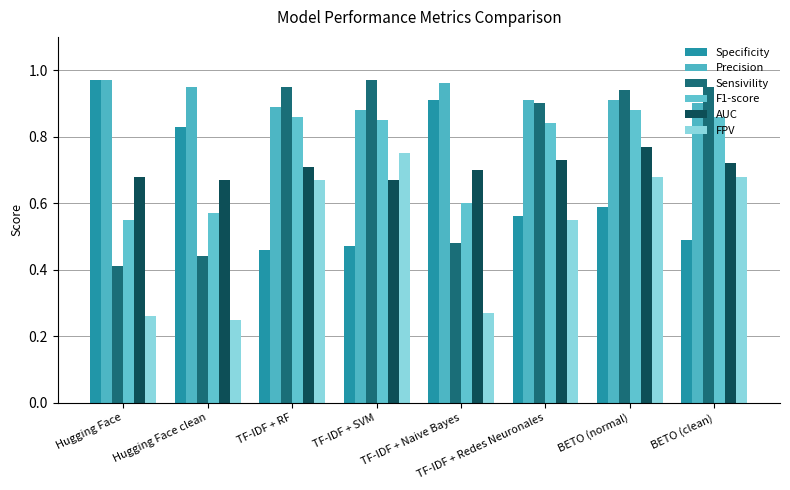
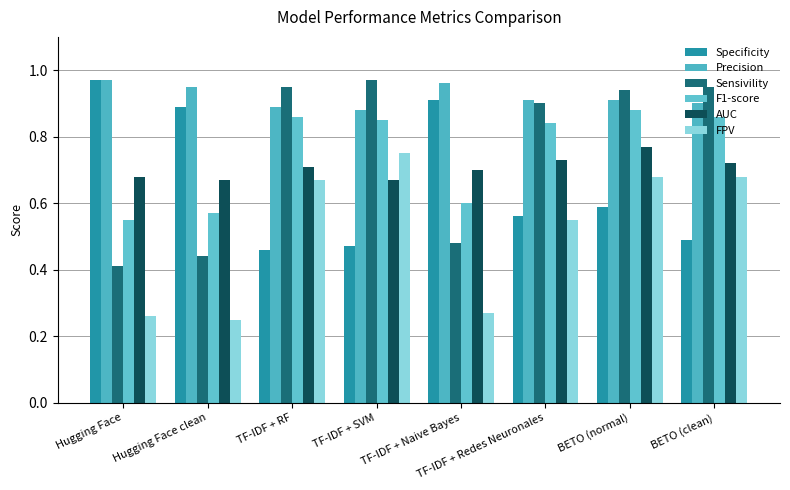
  {
    "Specificity": {
      "Hugging Face": 0.97,
-     "Hugging Face clean": 0.83,
+     "Hugging Face clean": 0.89,
      "TF-IDF + RF": 0.46,
      "TF-IDF + SVM": 0.47,
      "TF-IDF + Naive Bayes": 0.91,
      "TF-IDF + Redes Neuronales": 0.56,
      "BETO (normal)": 0.59,
      "BETO (clean)": 0.49
    }
  }
